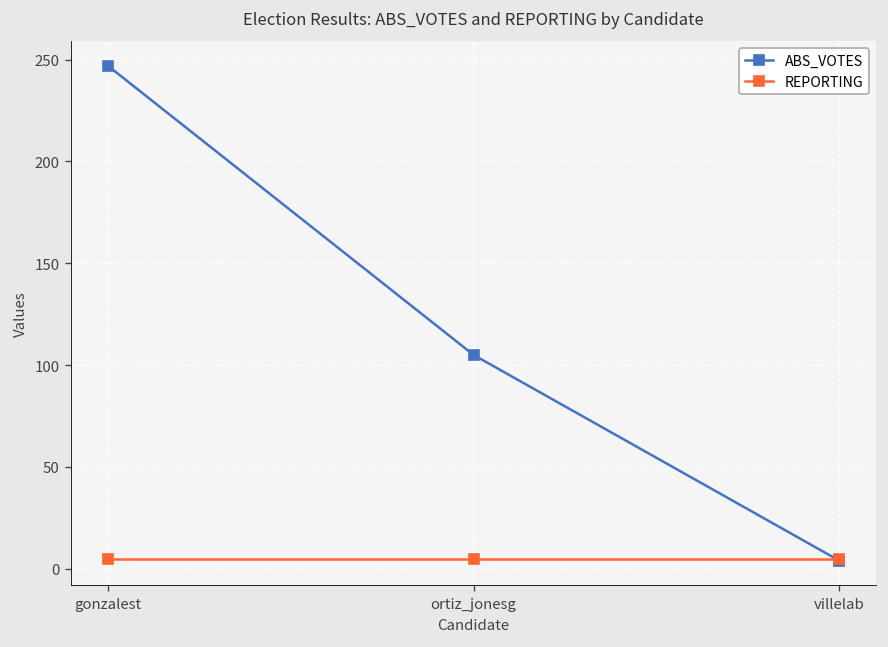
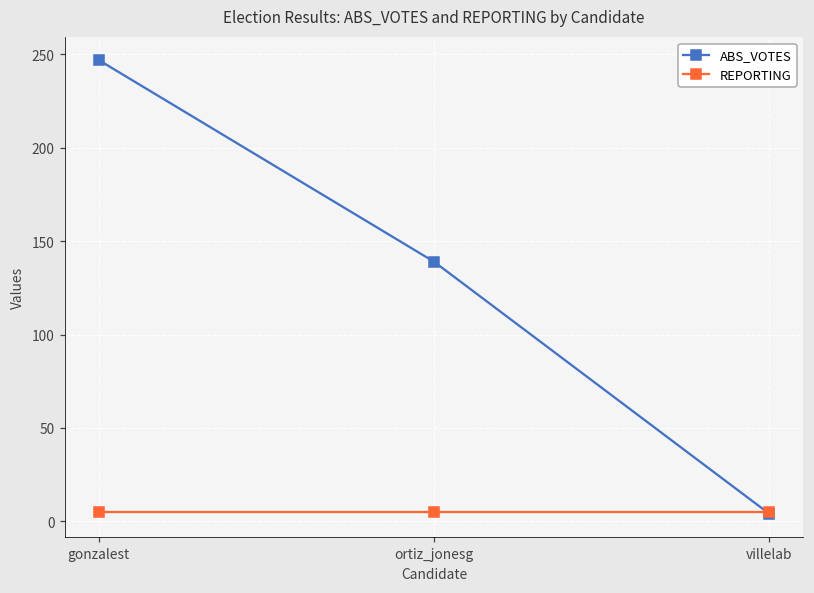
  {
    "ABS_VOTES": {
      "gonzalest": 247,
-     "ortiz_jonesg": 105
+     "ortiz_jonesg": 139
    },
    "REPORTING": {
      "gonzalest": 5,
      "ortiz_jonesg": 5
    }
  }
